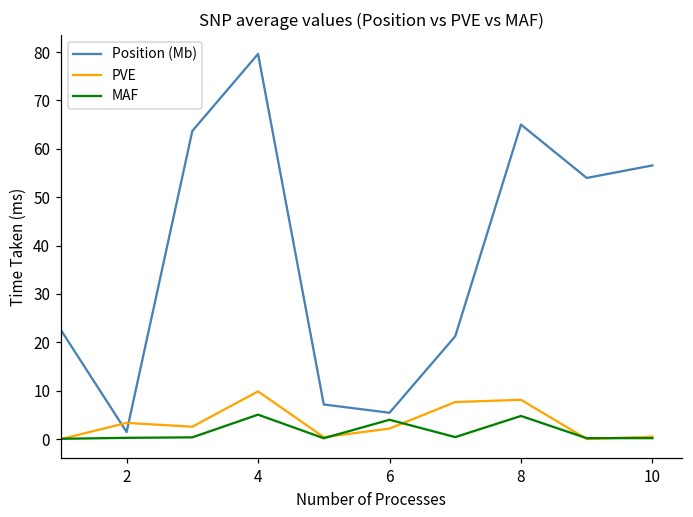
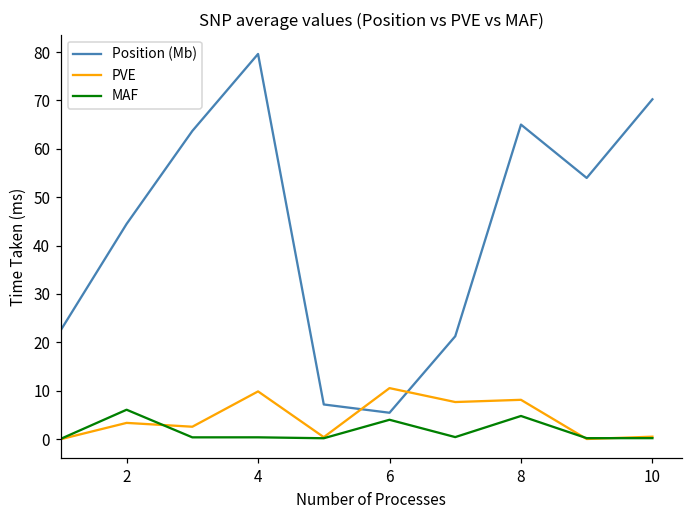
  {
    "Position (Mb)": {
-     "2": 1,
+     "2": 44,
      "4": 80,
      "6": 5,
      "8": 65,
-     "10": 57
+     "10": 70
    },
    "PVE": {
      "2": 3,
      "4": 10,
-     "6": 2,
+     "6": 11,
      "8": 8
    },
    "MAF": {
-     "2": 0,
-     "4": 5,
+     "2": 6,
+     "4": 0,
      "6": 4,
      "8": 5
    }
  }
